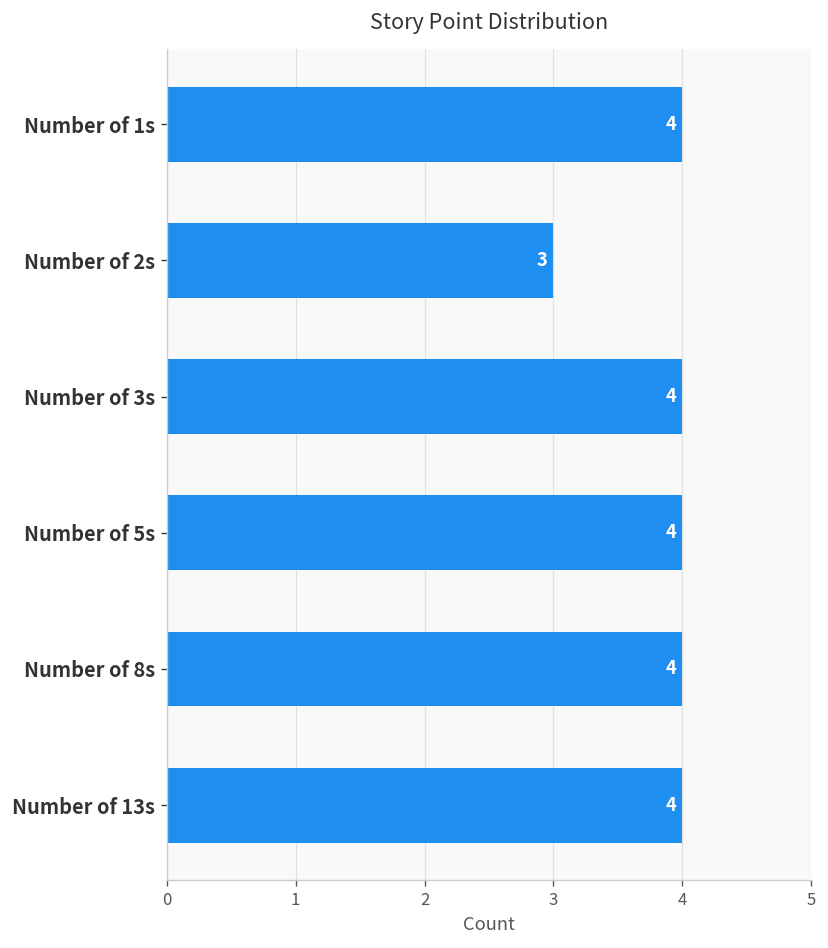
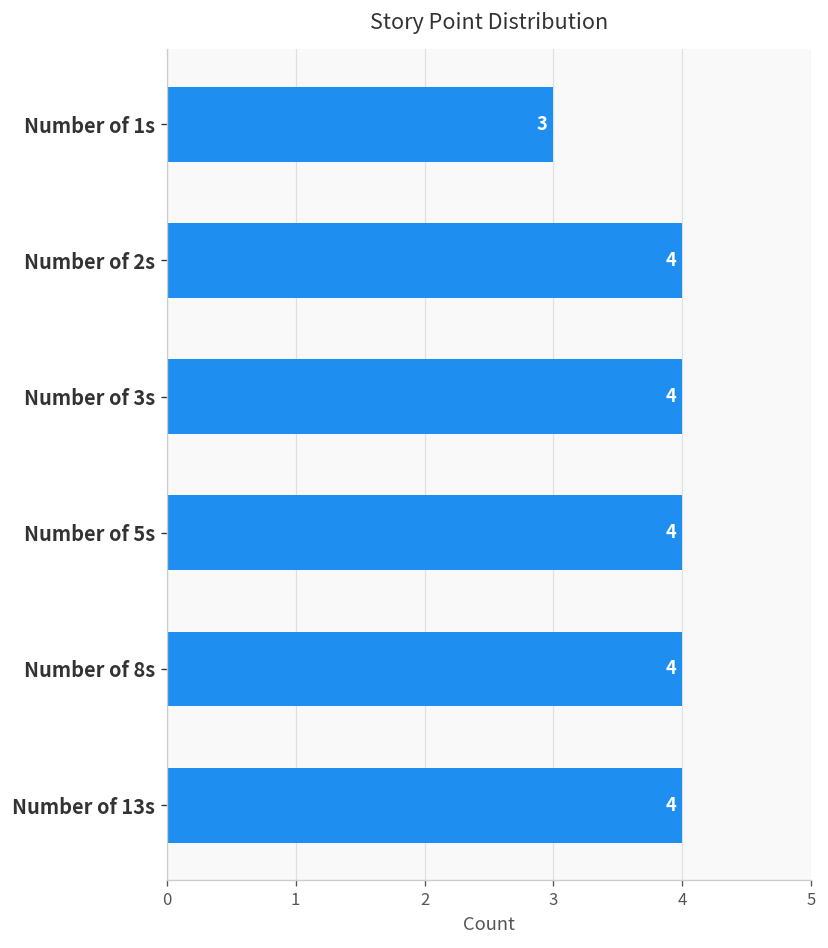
  {
-   "Number of 1s": 4,
-   "Number of 2s": 3,
+   "Number of 1s": 3,
+   "Number of 2s": 4,
    "Number of 3s": 4,
    "Number of 5s": 4,
    "Number of 8s": 4,
    "Number of 13s": 4
  }
